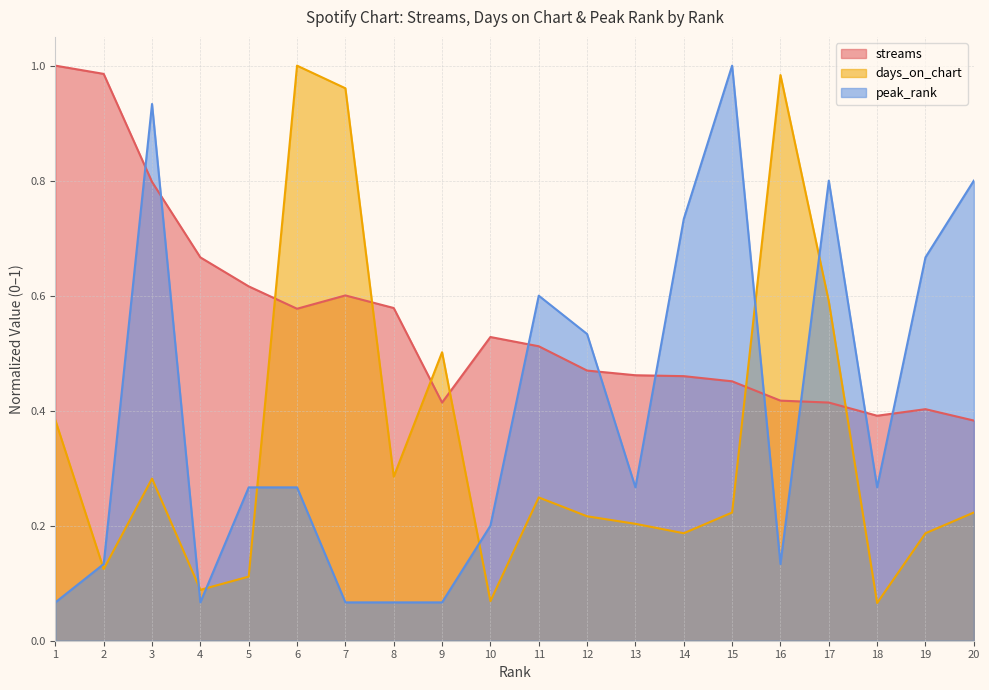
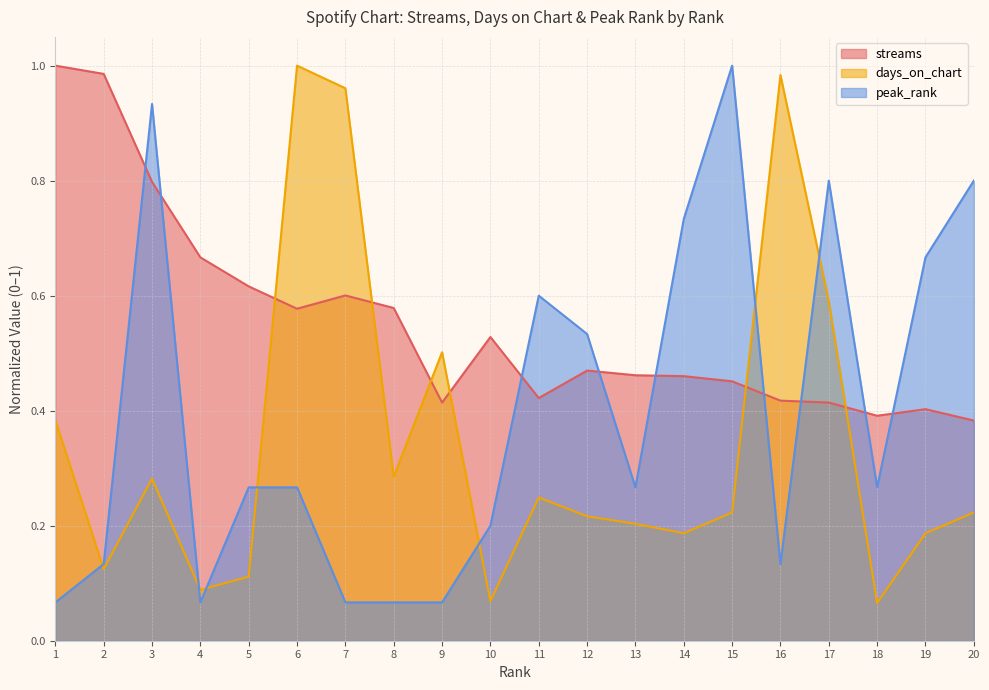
  {
    "streams": {
      "1": 1.00,
      "2": 0.99,
      "3": 0.80,
      "4": 0.67,
      "5": 0.62,
      "6": 0.58,
      "7": 0.60,
      "8": 0.58,
      "9": 0.41,
      "10": 0.53,
-     "11": 0.51,
+     "11": 0.42,
      "12": 0.47,
      "13": 0.46,
      "14": 0.46,
      "15": 0.45,
      "16": 0.42,
      "17": 0.41,
      "18": 0.39,
      "19": 0.40,
      "20": 0.38
    },
    "days_on_chart": {
      "1": 0.38,
      "2": 0.12,
      "3": 0.28,
      "4": 0.09,
      "5": 0.11,
      "6": 1.00,
      "7": 0.96,
      "8": 0.29,
      "9": 0.50,
      "10": 0.07,
      "11": 0.25,
      "12": 0.22,
      "13": 0.20,
      "14": 0.19,
      "15": 0.22,
      "16": 0.98,
      "17": 0.59,
      "18": 0.07,
      "19": 0.19,
      "20": 0.22
    },
    "peak_rank": {
      "1": 0.07,
      "2": 0.13,
      "3": 0.93,
      "4": 0.07,
      "5": 0.27,
      "6": 0.27,
      "7": 0.07,
      "8": 0.07,
      "9": 0.07,
      "10": 0.20,
      "11": 0.60,
      "12": 0.53,
      "13": 0.27,
      "14": 0.73,
      "15": 1.00,
      "16": 0.13,
      "17": 0.80,
      "18": 0.27,
      "19": 0.67,
      "20": 0.80
    }
  }
